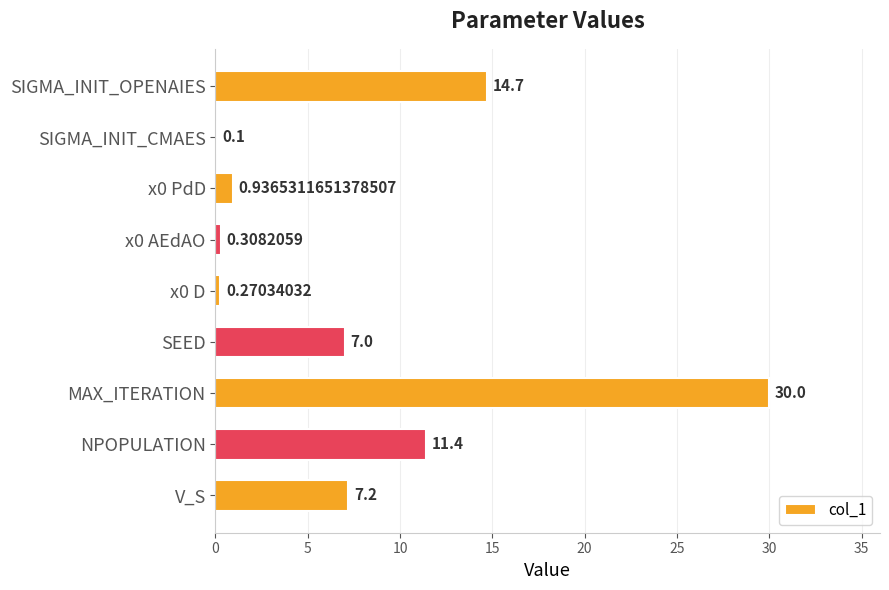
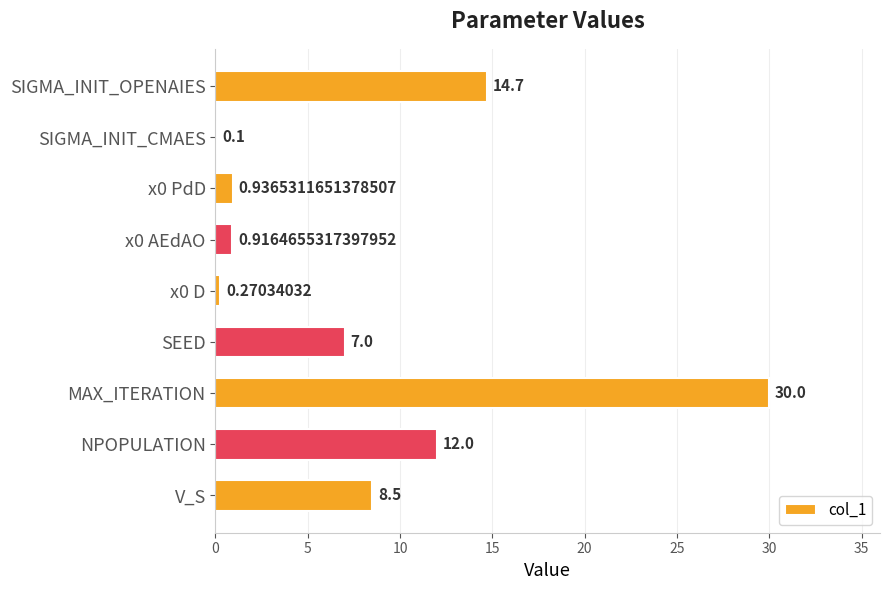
  {
    "SIGMA_INIT_OPENAIES": 14.7,
    "SIGMA_INIT_CMAES": 0.1,
    "x0 PdD": 0.9365311651378507,
-   "x0 AEdAO": 0.3082059,
+   "x0 AEdAO": 0.9164655317397952,
    "x0 D": 0.27034032,
    "SEED": 7.0,
    "MAX_ITERATION": 30.0,
-   "NPOPULATION": 11.4,
-   "V_S": 7.2
+   "NPOPULATION": 12.0,
+   "V_S": 8.5
  }
